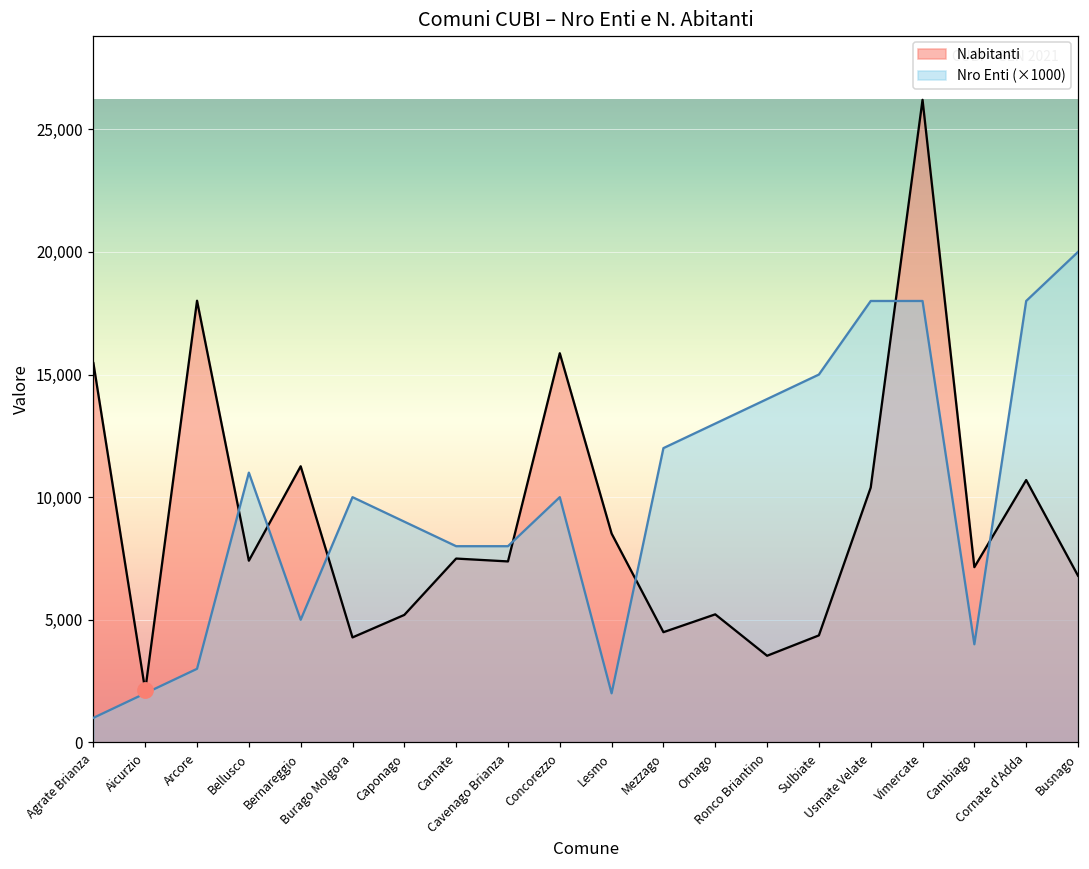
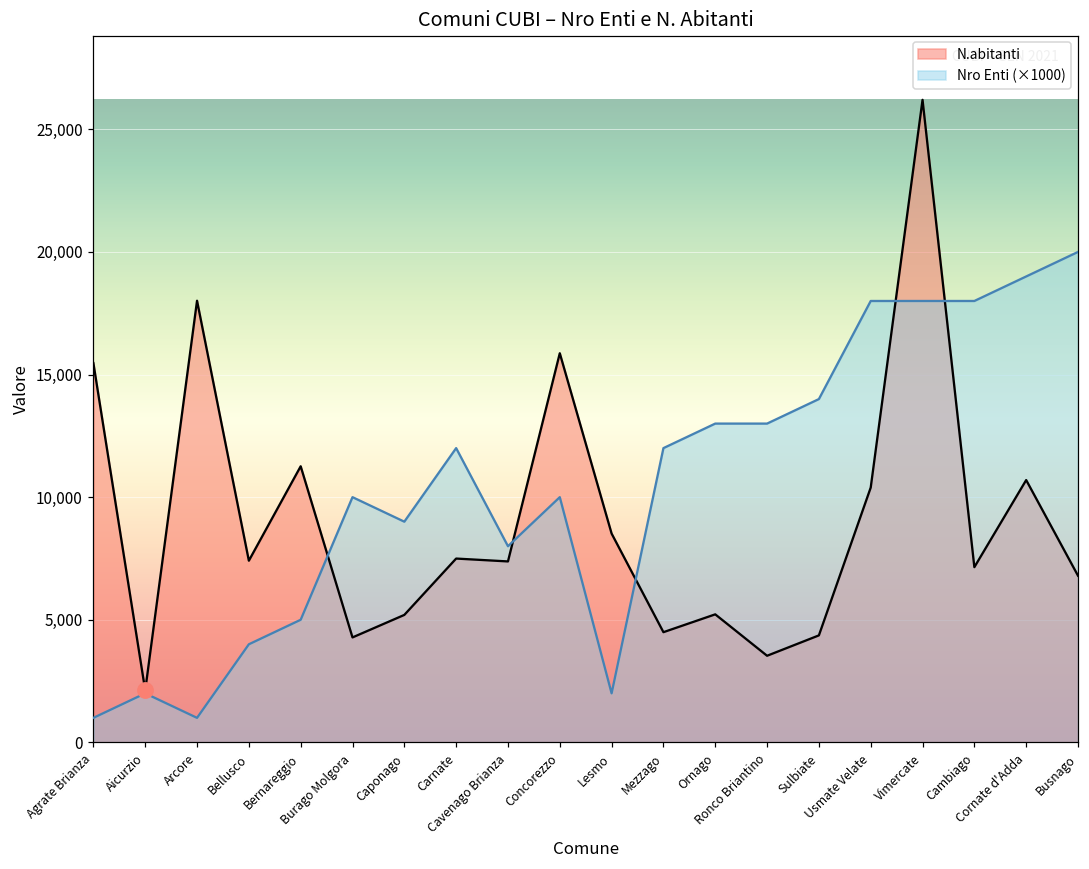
  {
    "Nro Enti (×1000)": {
      "Agrate Brianza": "1,000",
      "Aicurzio": "2,000",
-     "Arcore": "3,000",
-     "Bellusco": "11,000",
+     "Arcore": "1,000",
+     "Bellusco": "4,000",
      "Bernareggio": "5,000",
      "Burago Molgora": "10,000",
      "Caponago": "9,000",
-     "Carnate": "8,000",
+     "Carnate": "12,000",
      "Cavenago Brianza": "8,000",
      "Concorezzo": "10,000",
      "Lesmo": "2,000",
      "Mezzago": "12,000",
      "Ornago": "13,000",
-     "Ronco Briantino": "14,000",
-     "Sulbiate": "15,000",
+     "Ronco Briantino": "13,000",
+     "Sulbiate": "14,000",
      "Usmate Velate": "18,000",
      "Vimercate": "18,000",
-     "Cambiago": "4,000",
-     "Cornate d'Adda": "18,000",
+     "Cambiago": "18,000",
+     "Cornate d'Adda": "19,000",
      "Busnago": "20,000"
    }
  }
